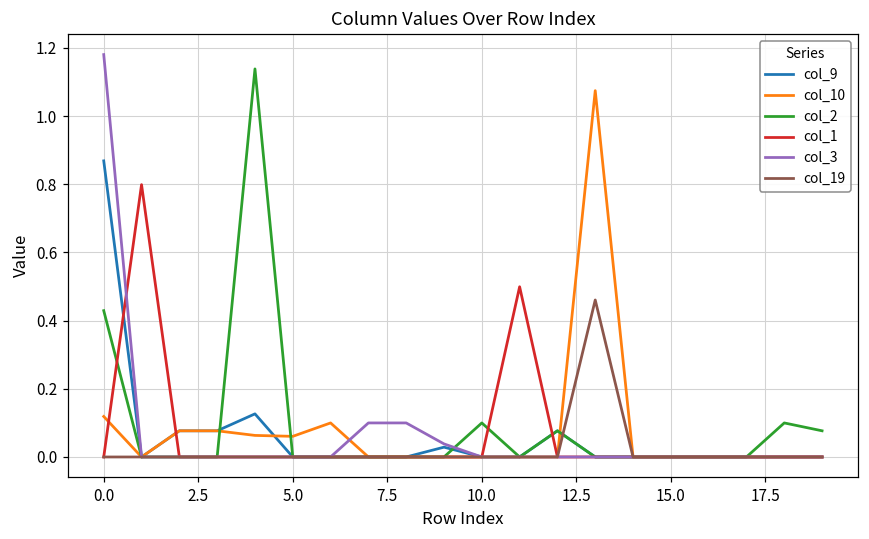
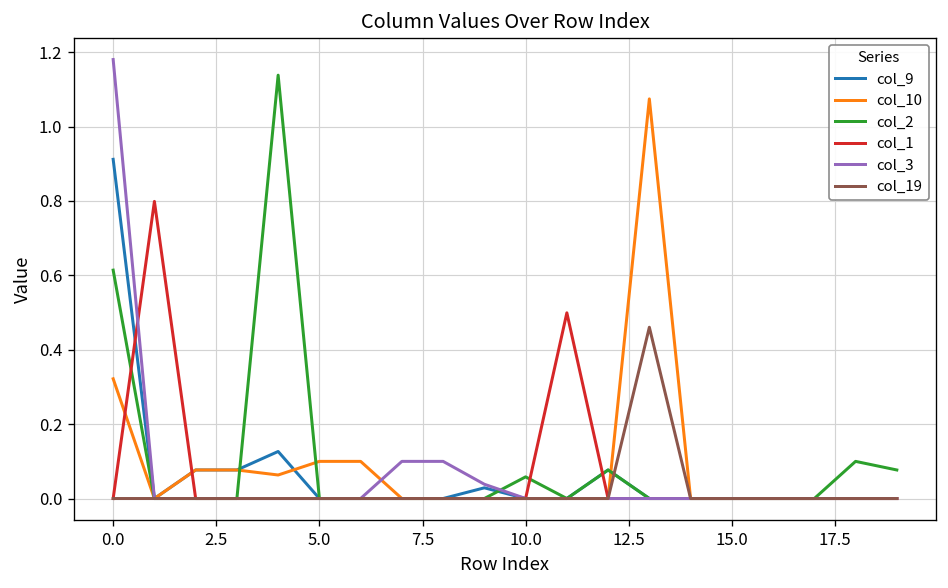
  {
    "col_9": {
-     "0.0": 0.87
+     "0.0": 0.91
    },
    "col_10": {
-     "0.0": 0.12,
-     "5.0": 0.06
+     "0.0": 0.32,
+     "5.0": 0.10
    },
    "col_2": {
-     "0.0": 0.43,
-     "10.0": 0.10
+     "0.0": 0.61,
+     "10.0": 0.06
    },
    "col_3": {
      "0.0": 1.18
    }
  }
